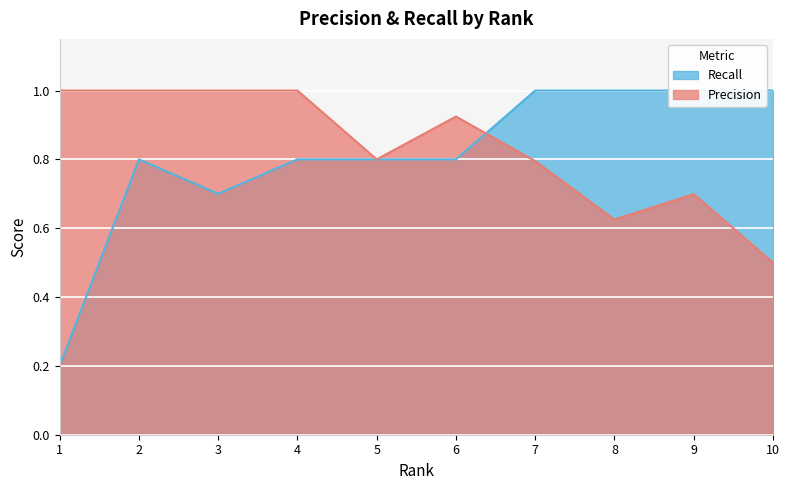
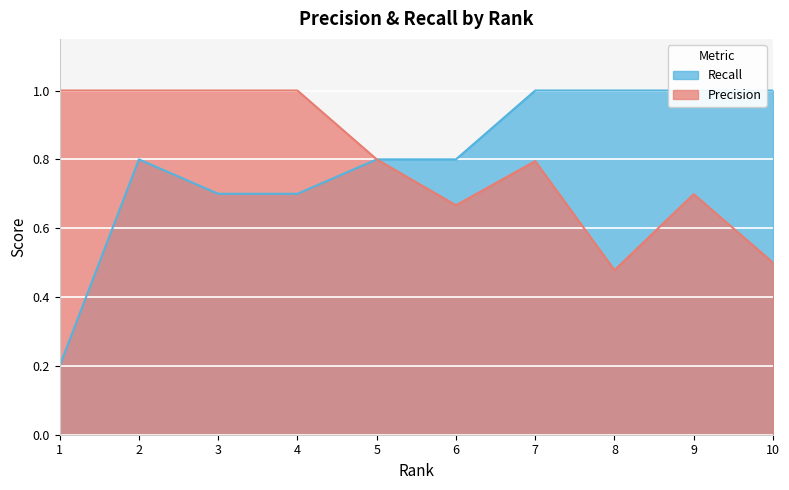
  {
    "Recall": {
      "1": 0.2,
      "2": 0.8,
      "3": 0.7,
-     "4": 0.8,
+     "4": 0.7,
      "6": 0.8,
      "7": 1.0,
      "8": 1.0,
      "10": 1.0
    },
    "Precision": {
      "1": 1.00,
      "2": 1.00,
      "3": 1.00,
      "4": 1.00,
-     "6": 0.92,
+     "6": 0.67,
      "7": 0.79,
-     "8": 0.63,
+     "8": 0.48,
      "9": 0.70,
      "10": 0.50
    }
  }
